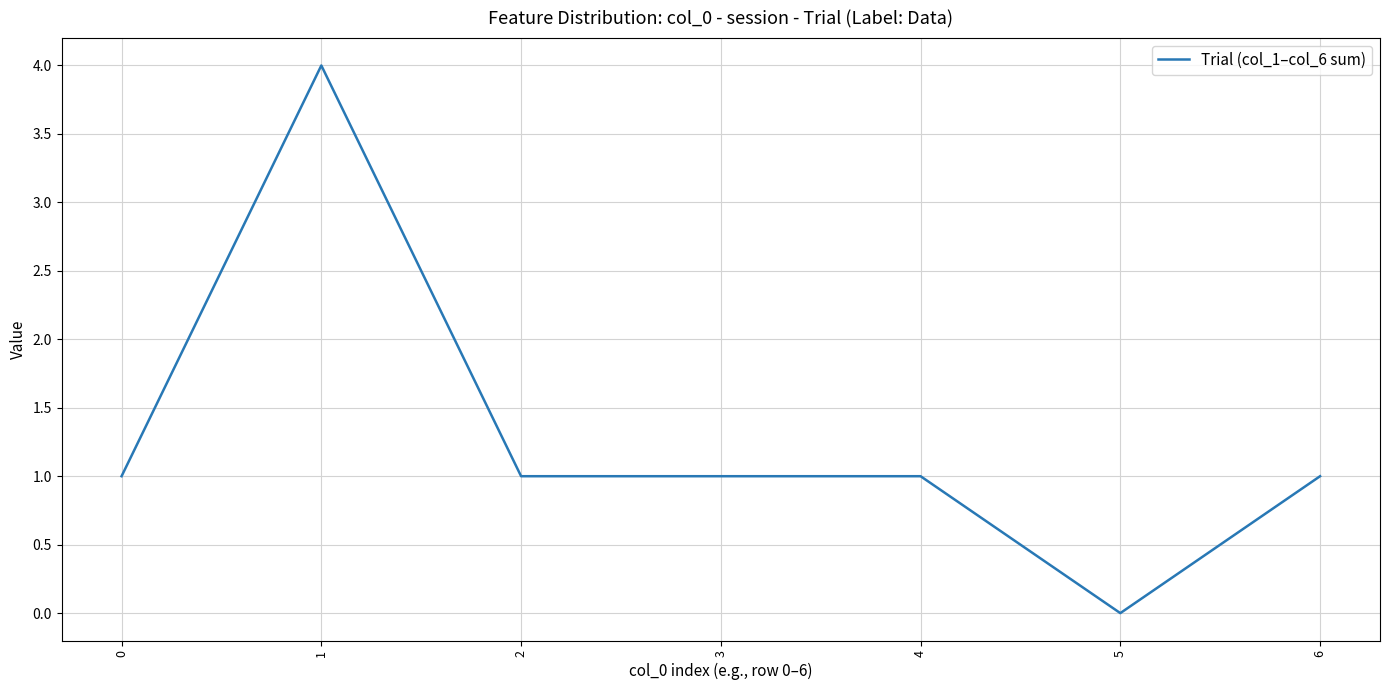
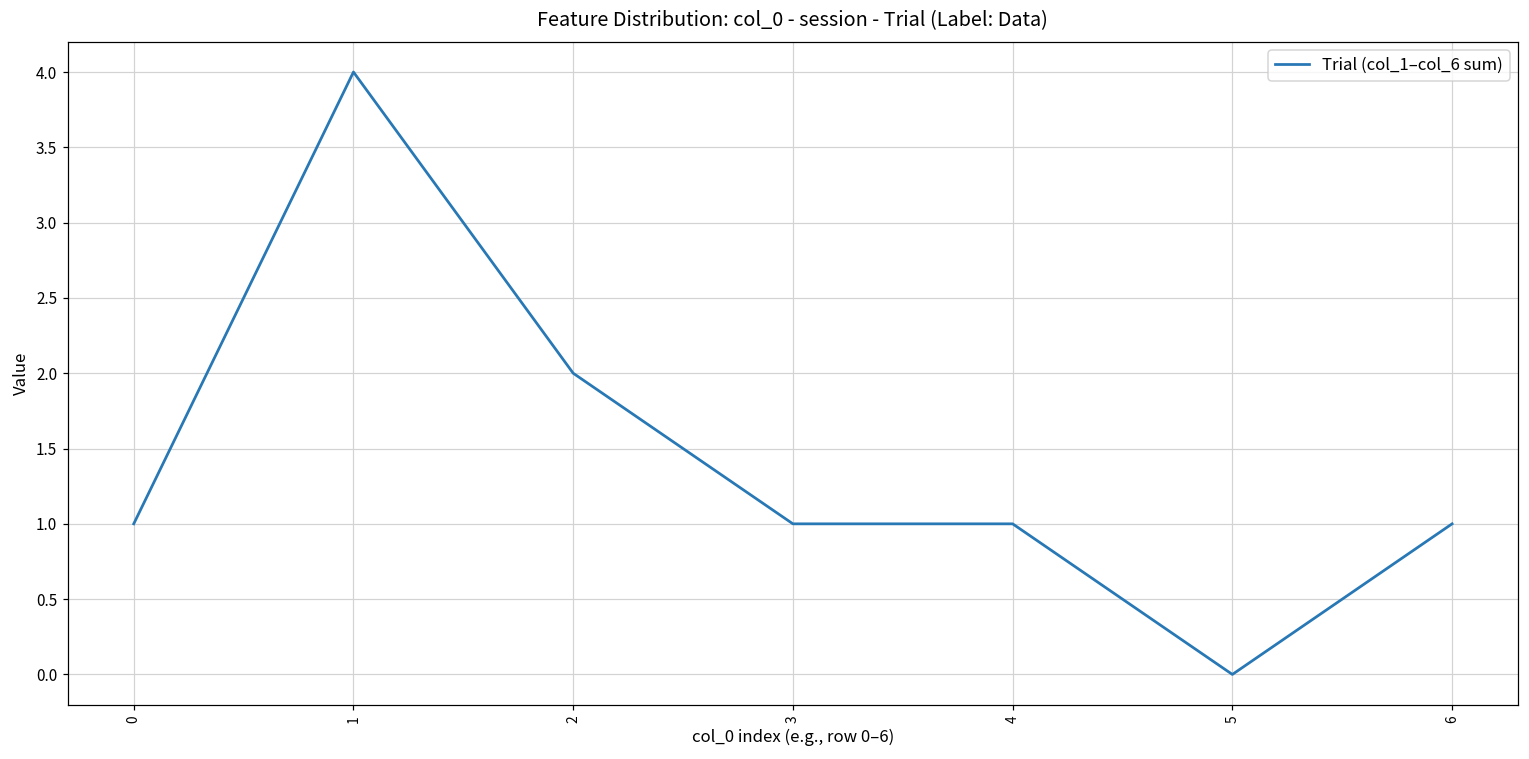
  {
    "0": 1,
    "1": 4,
-   "2": 1,
+   "2": 2,
    "3": 1,
    "4": 1,
    "5": 0,
    "6": 1
  }
